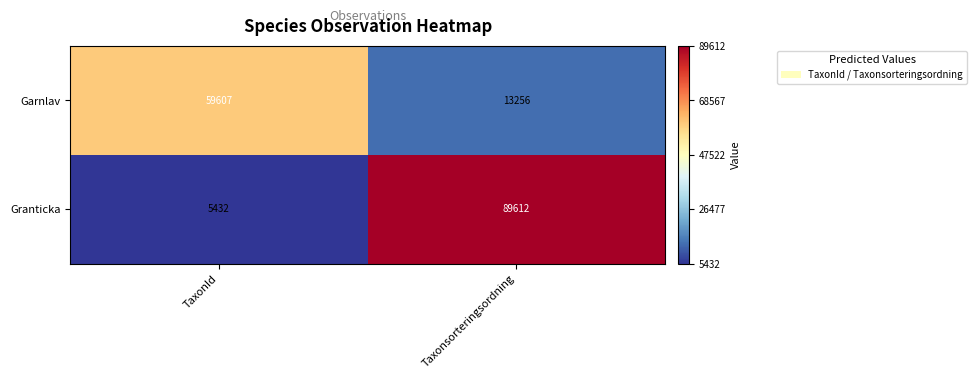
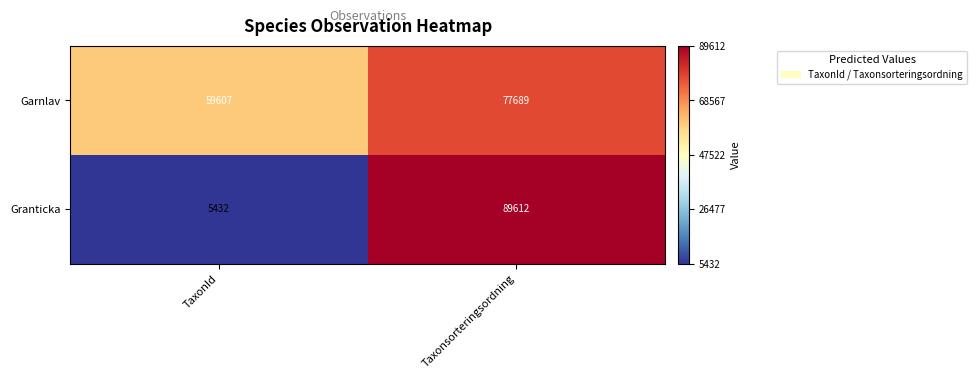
  {
    "Garnlav": {
      "TaxonId": 59607,
-     "Taxonsorteringsordning": 13256
+     "Taxonsorteringsordning": 77689
    },
    "Granticka": {
      "TaxonId": 5432,
      "Taxonsorteringsordning": 89612
    }
  }
